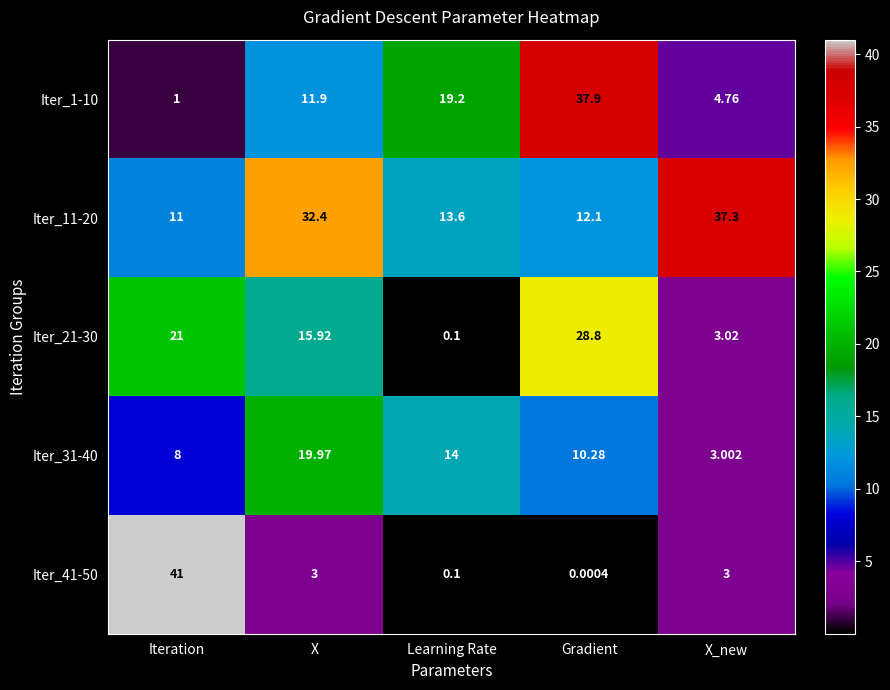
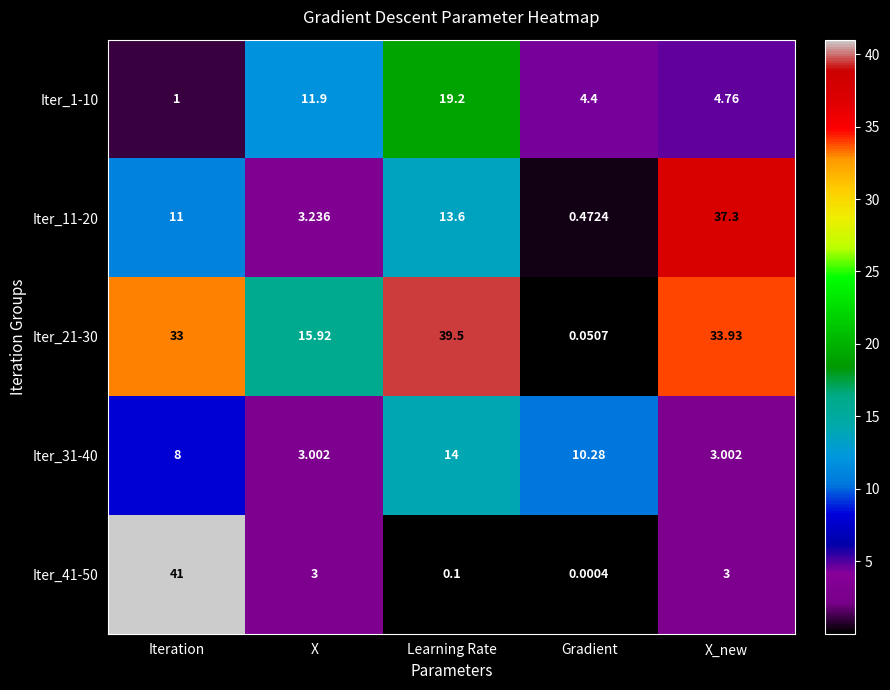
  {
    "Iter_1-10": {
      "Iteration": 1,
      "X": 11.9,
      "Learning Rate": 19.2,
-     "Gradient": 37.9,
+     "Gradient": 4.4,
      "X_new": 4.76
    },
    "Iter_11-20": {
      "Iteration": 11,
-     "X": 32.4,
+     "X": 3.236,
      "Learning Rate": 13.6,
-     "Gradient": 12.1,
+     "Gradient": 0.4724,
      "X_new": 37.3
    },
    "Iter_21-30": {
-     "Iteration": 21,
+     "Iteration": 33,
      "X": 15.92,
-     "Learning Rate": 0.1,
-     "Gradient": 28.8,
-     "X_new": 3.02
+     "Learning Rate": 39.5,
+     "Gradient": 0.0507,
+     "X_new": 33.93
    },
    "Iter_31-40": {
      "Iteration": 8,
-     "X": 19.97,
+     "X": 3.002,
      "Learning Rate": 14,
      "Gradient": 10.28,
      "X_new": 3.002
    },
    "Iter_41-50": {
      "Iteration": 41,
      "X": 3,
      "Learning Rate": 0.1,
      "Gradient": 0.0004,
      "X_new": 3
    }
  }
